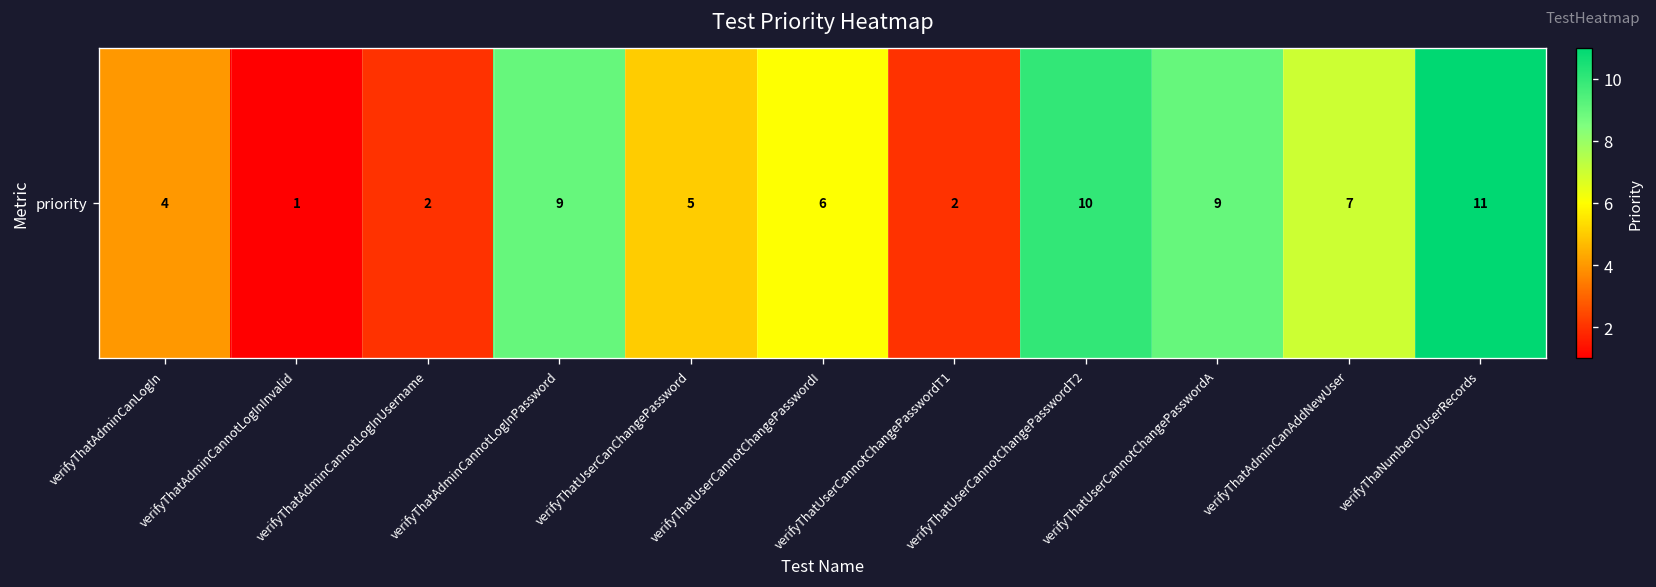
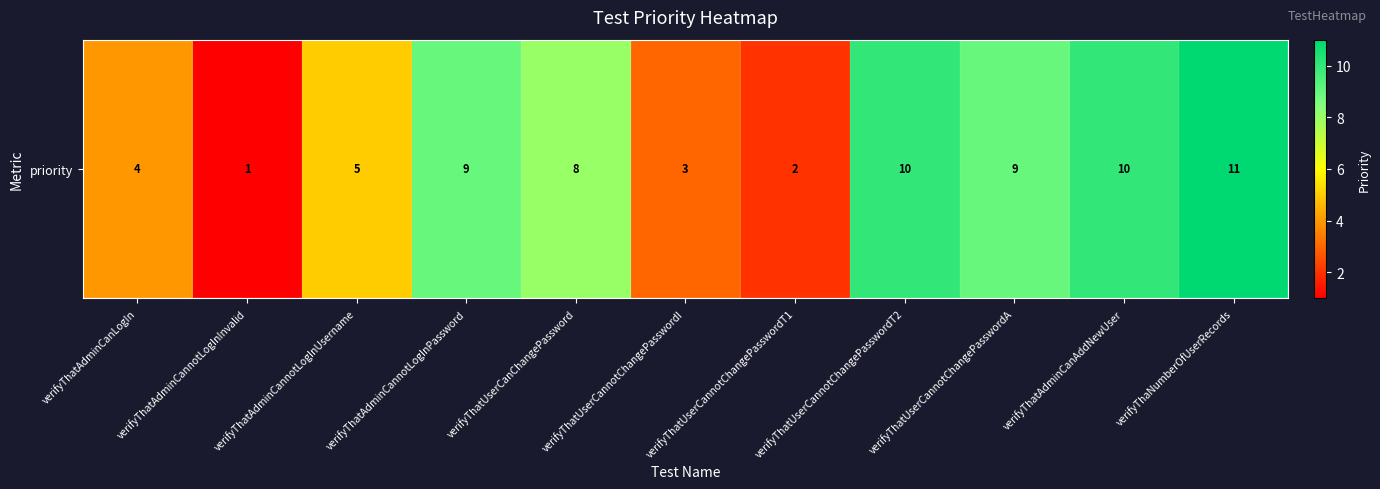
  {
    "priority": {
      "verifyThatAdminCanLogIn": 4,
      "verifyThatAdminCannotLogInInvalid": 1,
-     "verifyThatAdminCannotLogInUsername": 2,
+     "verifyThatAdminCannotLogInUsername": 5,
      "verifyThatAdminCannotLogInPassword": 9,
-     "verifyThatUserCanChangePassword": 5,
-     "verifyThatUserCannotChangePasswordI": 6,
+     "verifyThatUserCanChangePassword": 8,
+     "verifyThatUserCannotChangePasswordI": 3,
      "verifyThatUserCannotChangePasswordT1": 2,
      "verifyThatUserCannotChangePasswordT2": 10,
      "verifyThatUserCannotChangePasswordA": 9,
-     "verifyThatAdminCanAddNewUser": 7,
+     "verifyThatAdminCanAddNewUser": 10,
      "verifyThaNumberOfUserRecords": 11
    }
  }
